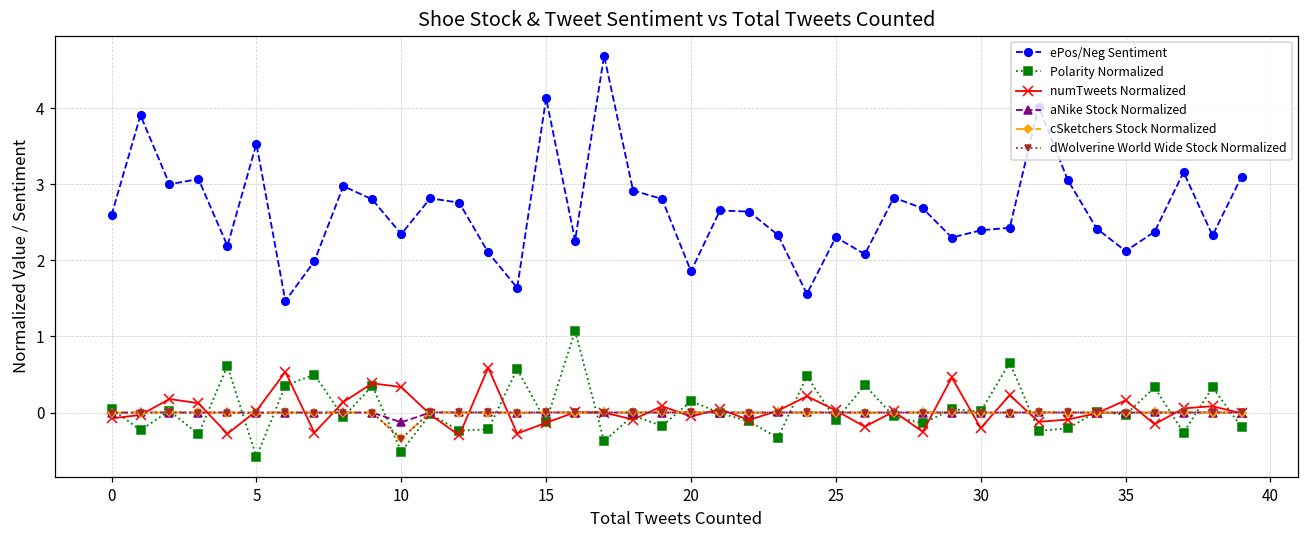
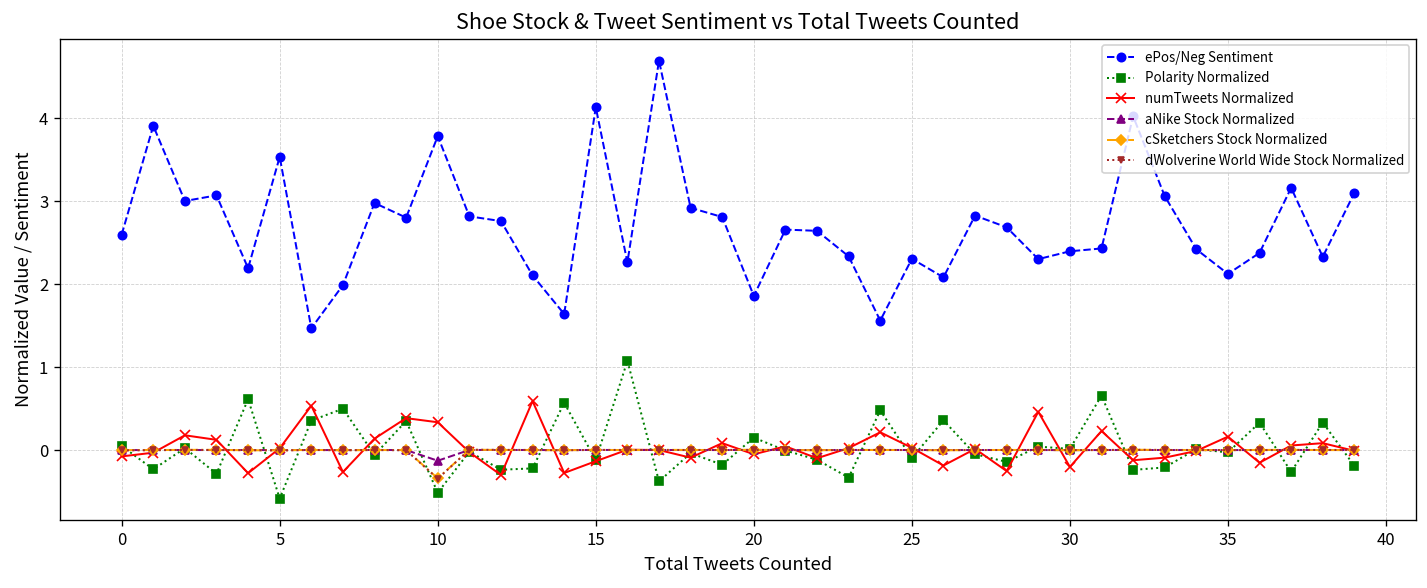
  {
    "ePos/Neg Sentiment": {
      "0": 2.6,
      "5": 3.5,
-     "10": 2.3,
+     "10": 3.8,
      "15": 4.1,
      "20": 1.9,
      "25": 2.3,
      "30": 2.4,
      "35": 2.1
    },
    "Polarity Normalized": {
      "0": 0.0,
      "5": -0.6,
      "10": -0.5,
      "20": 0.1,
      "25": -0.1
    },
    "numTweets Normalized": {
      "0": -0.1,
      "10": 0.3,
      "20": -0.1,
      "30": -0.2,
      "35": 0.2
    },
    "aNike Stock Normalized": {
      "10": -0.1
    },
    "dWolverine World Wide Stock Normalized": {
      "10": -0.3
    }
  }
